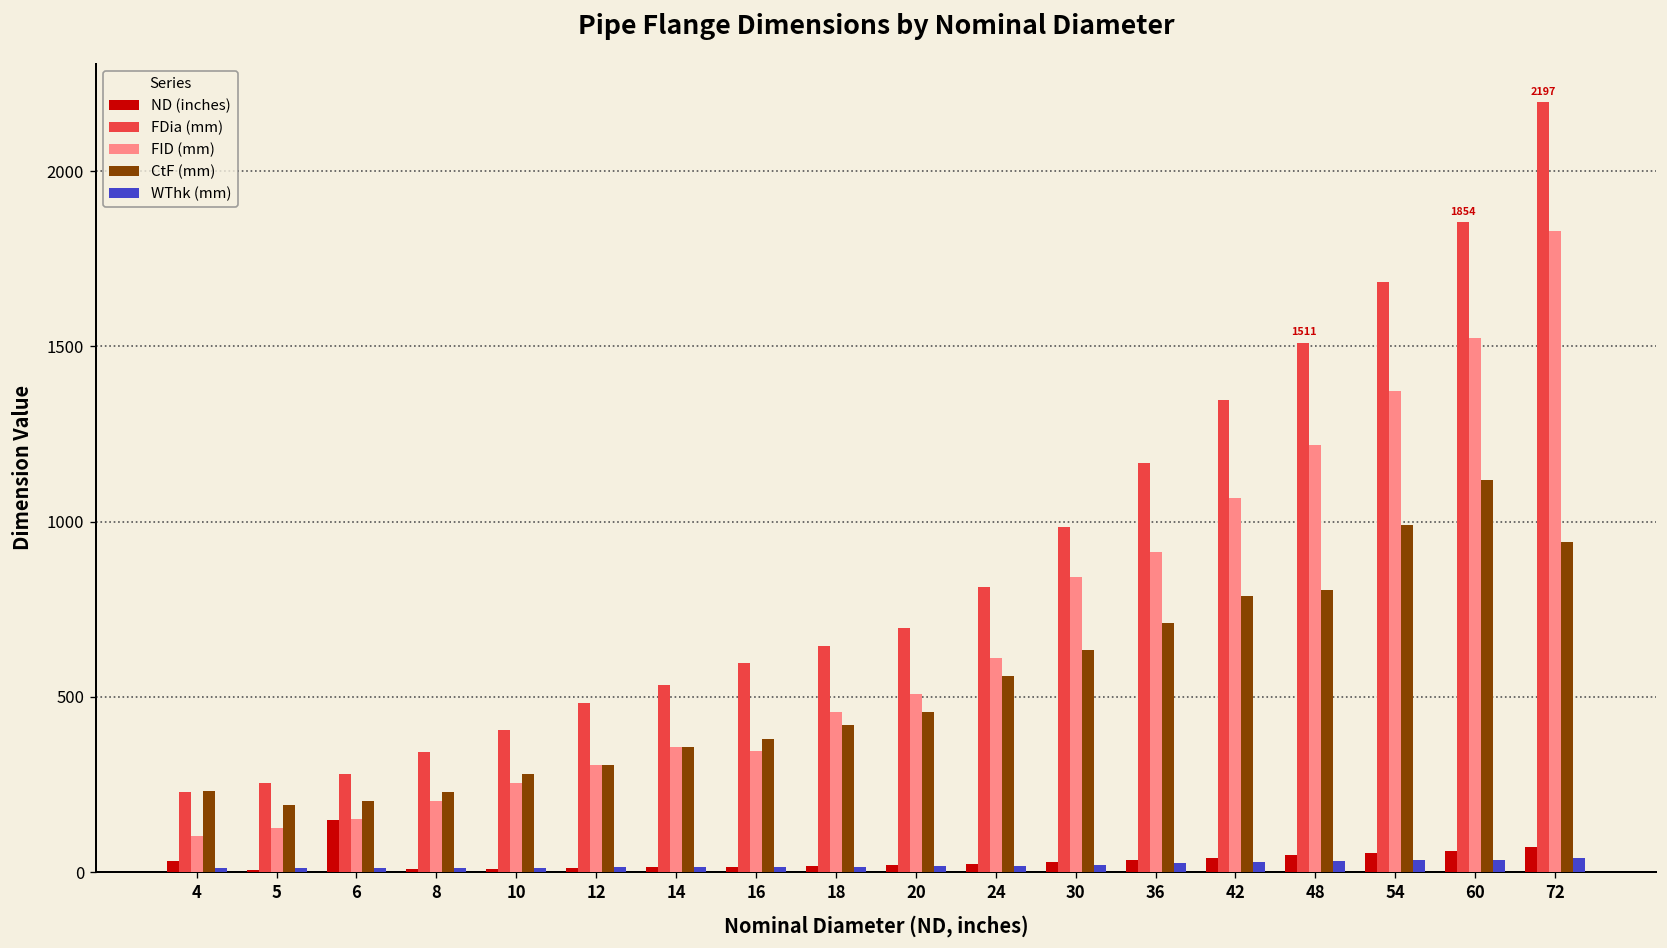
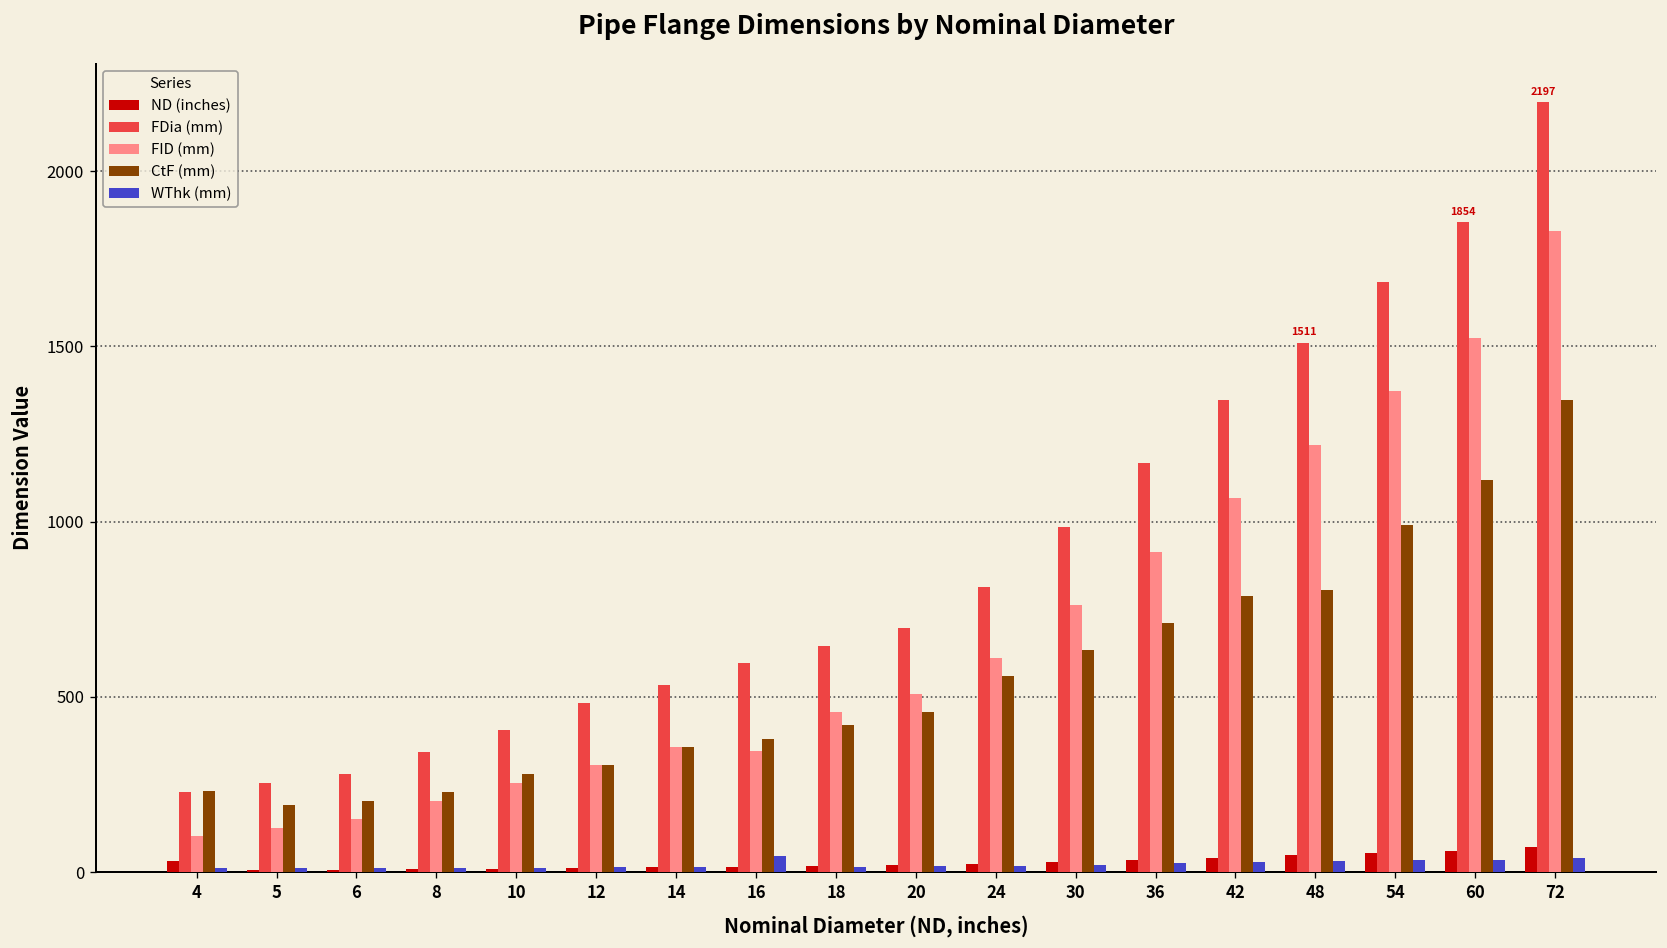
  {
    "ND (inches)": {
      "4": 30,
-     "6": 150,
+     "6": 10,
      "10": 10,
      "12": 10,
      "14": 10,
      "16": 20,
      "18": 20,
      "20": 20,
      "24": 20,
      "30": 30,
      "36": 40,
      "42": 40,
      "48": 50,
      "54": 50,
      "60": 60,
      "72": 70
    },
    "FDia (mm)": {
      "48": 1511,
      "60": 1854,
      "72": 2197
    },
    "FID (mm)": {
      "4": 100,
      "5": 130,
      "6": 150,
      "8": 200,
      "10": 250,
      "12": 310,
      "14": 360,
      "16": 350,
      "18": 460,
      "20": 510,
      "24": 610,
-     "30": 840,
+     "30": 760,
      "36": 910,
      "42": 1070,
      "48": 1220,
      "54": 1370,
      "60": 1520,
      "72": 1830
    },
    "CtF (mm)": {
      "4": 230,
      "5": 190,
      "6": 200,
      "8": 230,
      "10": 280,
      "12": 310,
      "14": 360,
      "16": 380,
      "18": 420,
      "20": 460,
      "24": 560,
      "30": 640,
      "36": 710,
      "42": 790,
      "48": 800,
      "54": 990,
      "60": 1120,
-     "72": 940
+     "72": 1350
    },
    "WThk (mm)": {
      "4": 10,
      "5": 10,
      "6": 10,
      "8": 10,
      "10": 10,
      "12": 10,
      "14": 20,
-     "16": 20,
+     "16": 50,
      "18": 20,
      "20": 20,
      "24": 20,
      "30": 20,
      "36": 30,
      "42": 30,
      "48": 30,
      "54": 30,
      "60": 40,
      "72": 40
    }
  }
